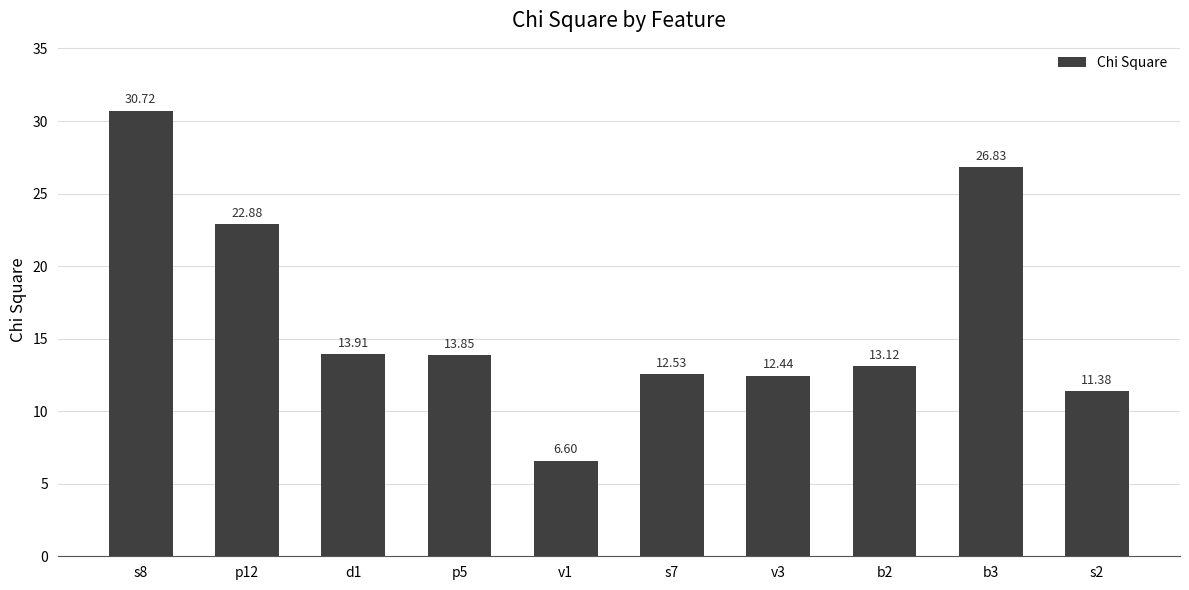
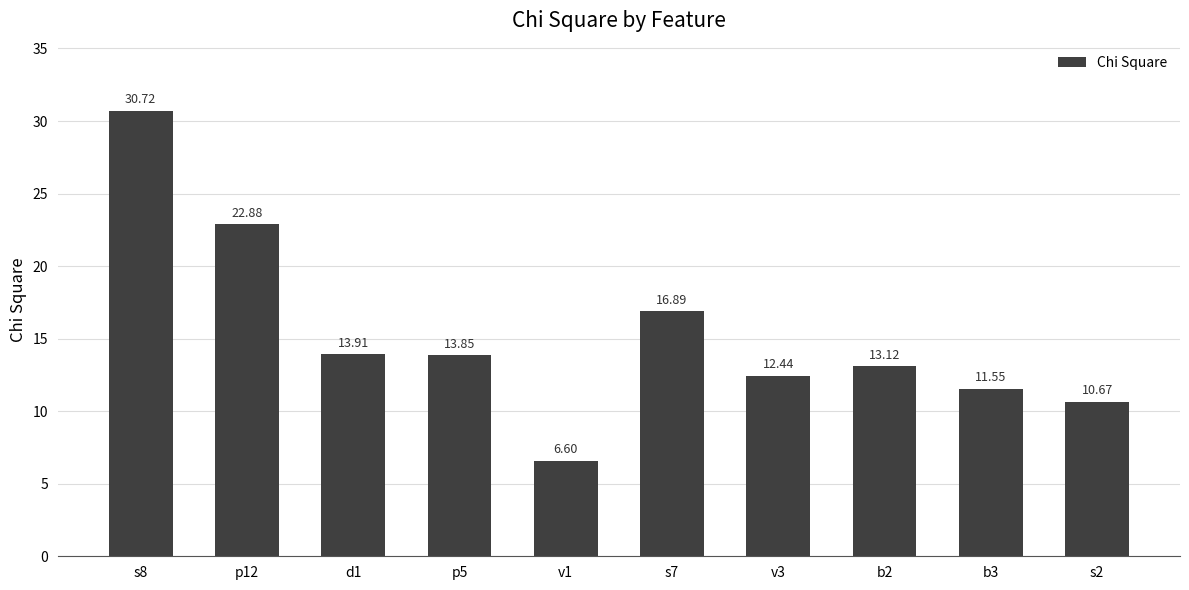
  {
    "s8": 30.72,
    "p12": 22.88,
    "d1": 13.91,
    "p5": 13.85,
    "v1": 6.60,
-   "s7": 12.53,
+   "s7": 16.89,
    "v3": 12.44,
    "b2": 13.12,
-   "b3": 26.83,
-   "s2": 11.38
+   "b3": 11.55,
+   "s2": 10.67
  }
